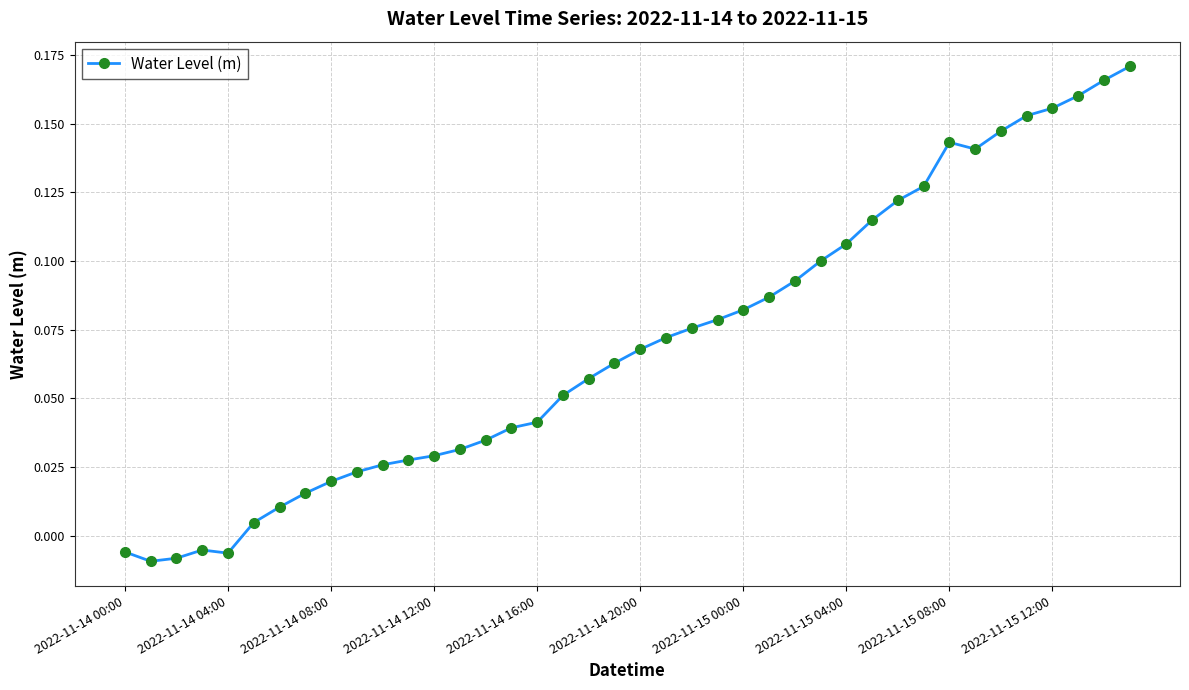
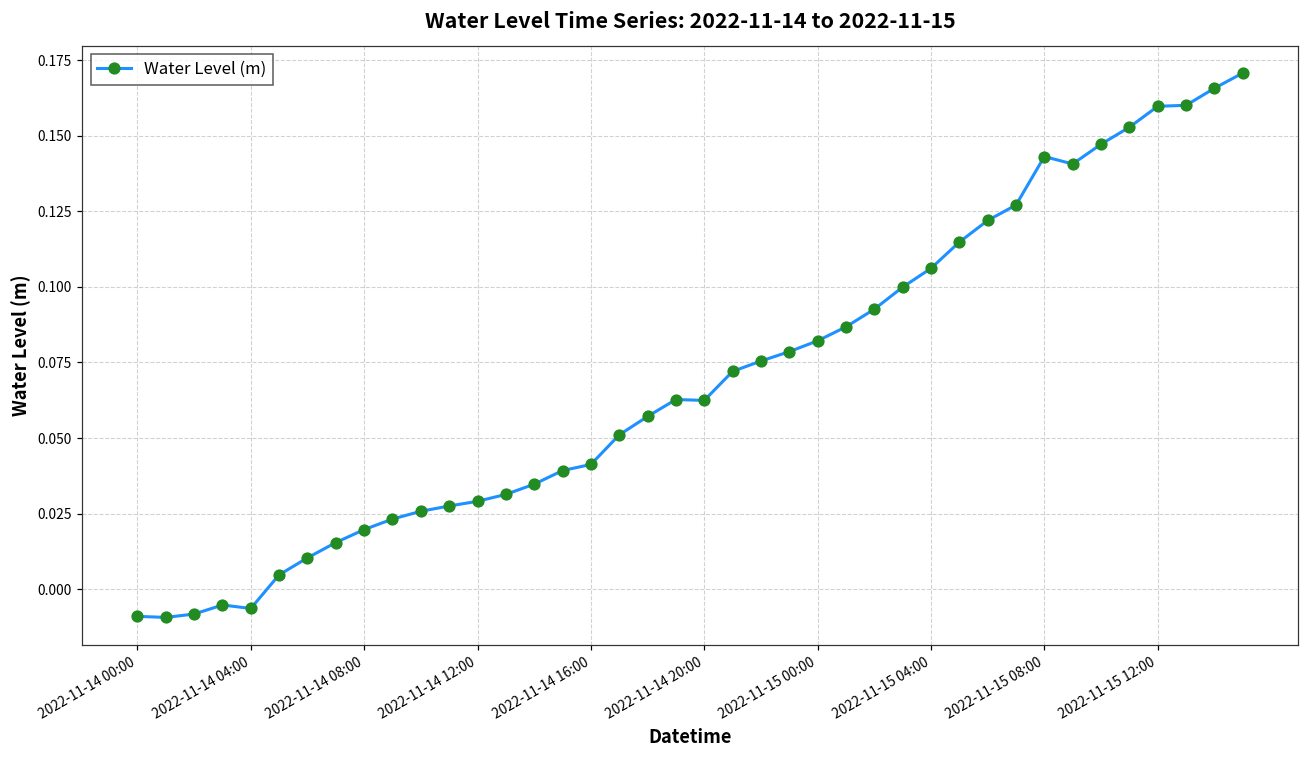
  {
-   "2022-11-14 00:00": -0.006,
+   "2022-11-14 00:00": -0.009,
    "2022-11-14 04:00": -0.006,
    "2022-11-14 08:00": 0.020,
    "2022-11-14 12:00": 0.029,
    "2022-11-14 16:00": 0.041,
-   "2022-11-14 20:00": 0.068,
+   "2022-11-14 20:00": 0.062,
    "2022-11-15 00:00": 0.082,
    "2022-11-15 04:00": 0.106,
    "2022-11-15 08:00": 0.143,
-   "2022-11-15 12:00": 0.156
+   "2022-11-15 12:00": 0.160
  }
